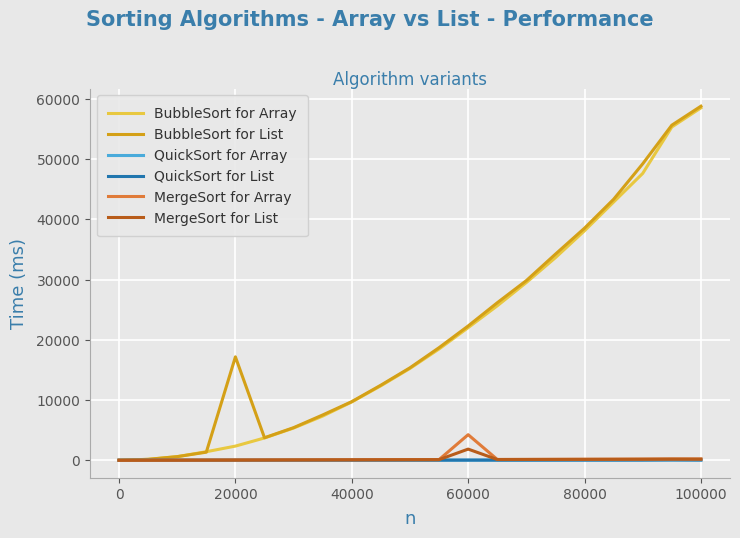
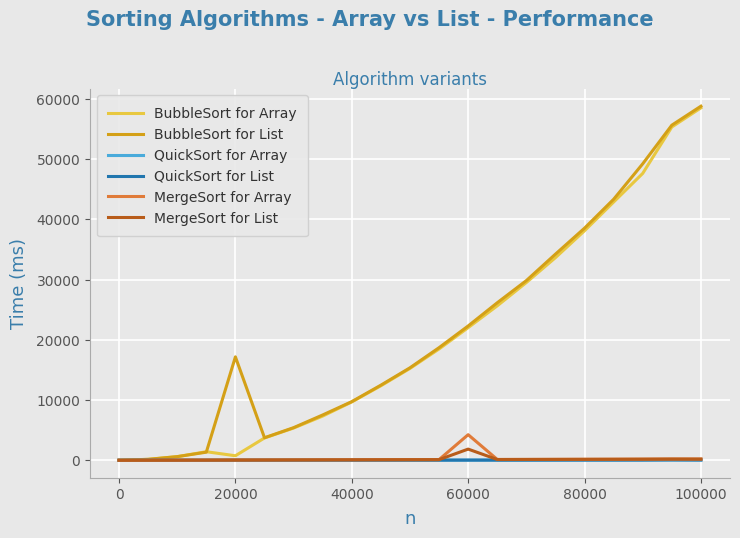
  {
    "BubbleSort for Array": {
-     "20000": 2000,
+     "20000": 1000,
      "80000": 38000
    }
  }
